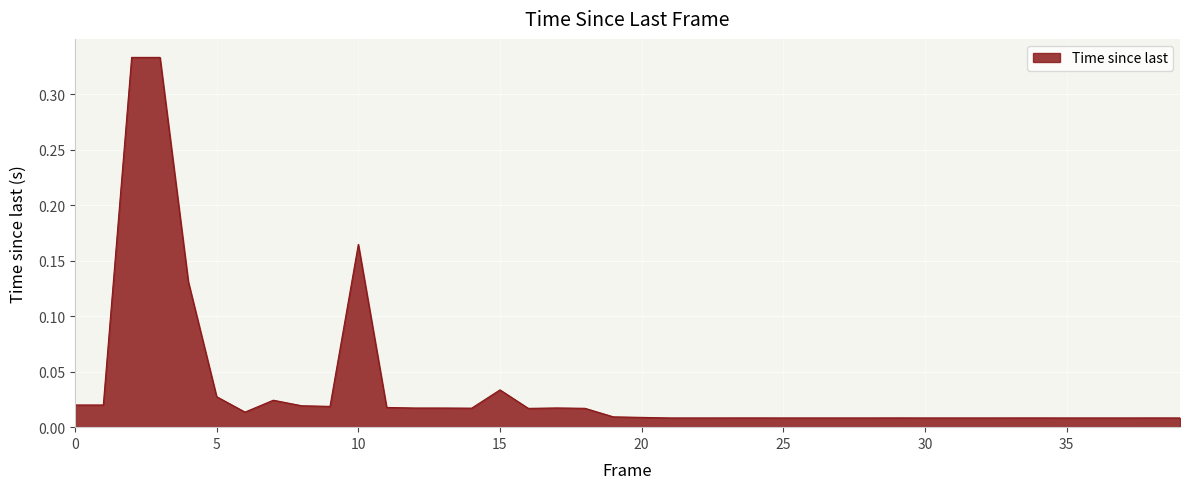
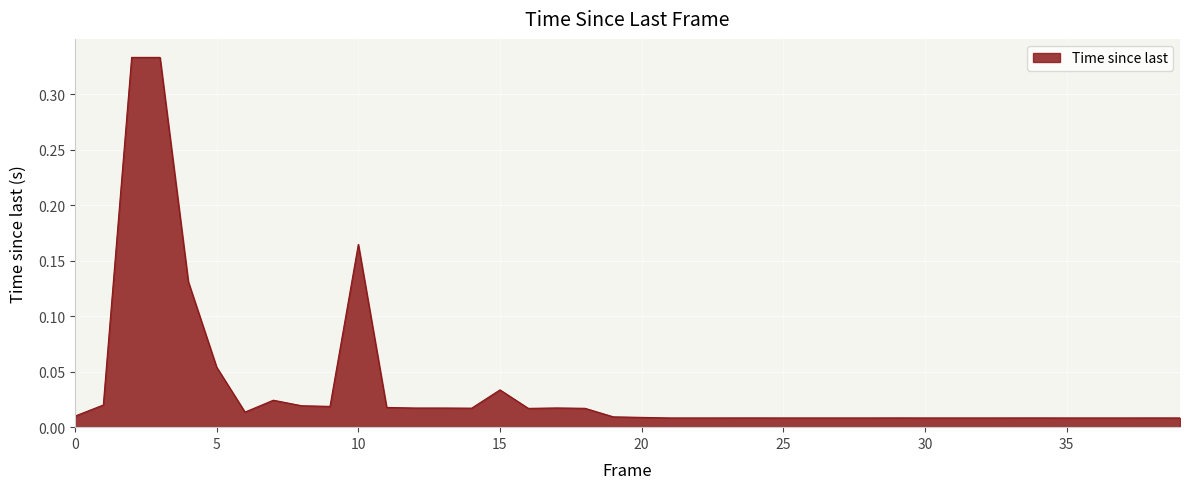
  {
-   "0": 0.02,
-   "5": 0.027,
+   "0": 0.01,
+   "5": 0.054,
    "10": 0.165,
    "15": 0.034,
    "20": 0.009,
    "25": 0.008,
    "30": 0.008,
    "35": 0.008
  }
